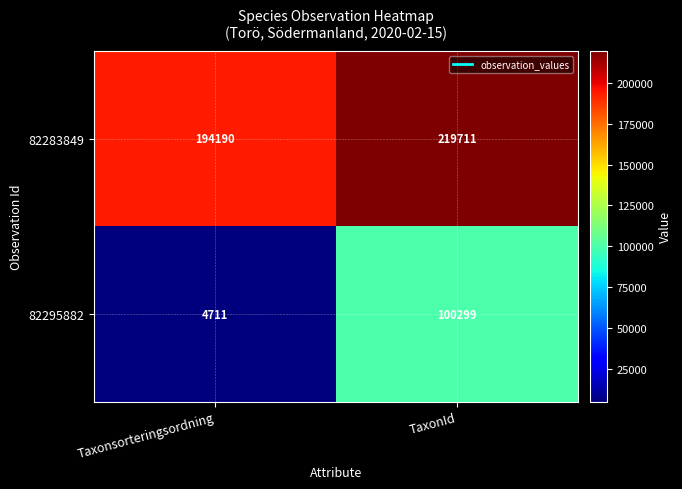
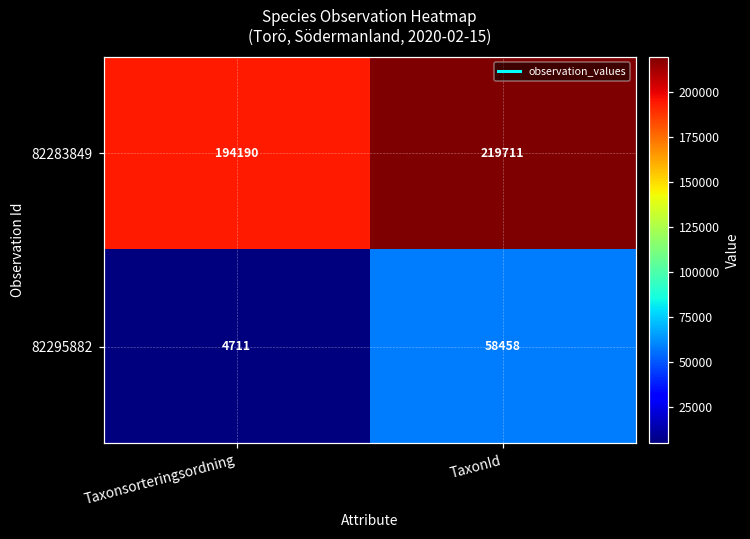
  {
    "82283849": {
      "Taxonsorteringsordning": 194190,
      "TaxonId": 219711
    },
    "82295882": {
      "Taxonsorteringsordning": 4711,
-     "TaxonId": 100299
+     "TaxonId": 58458
    }
  }
